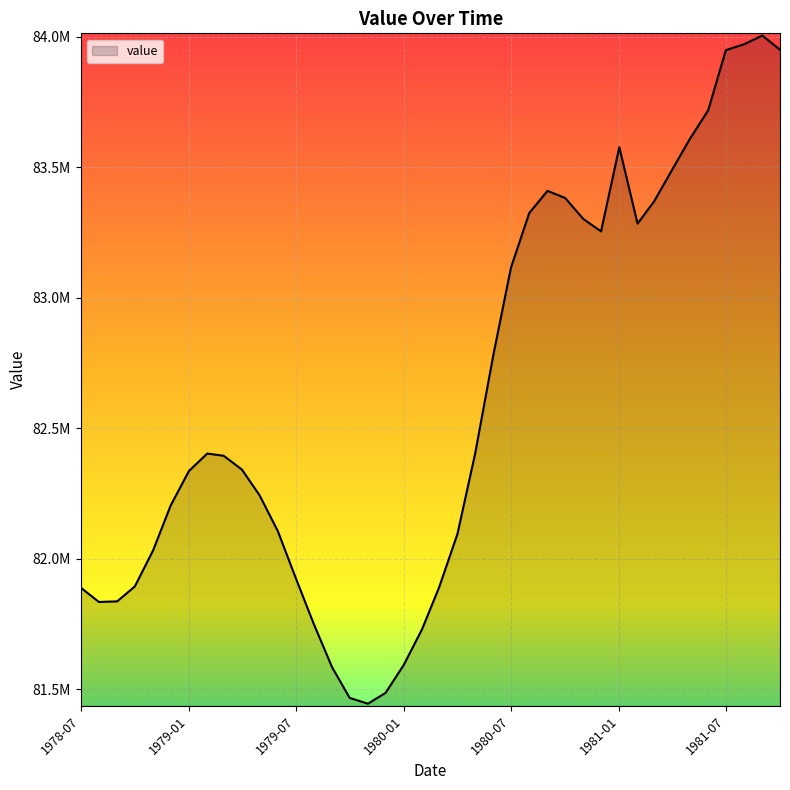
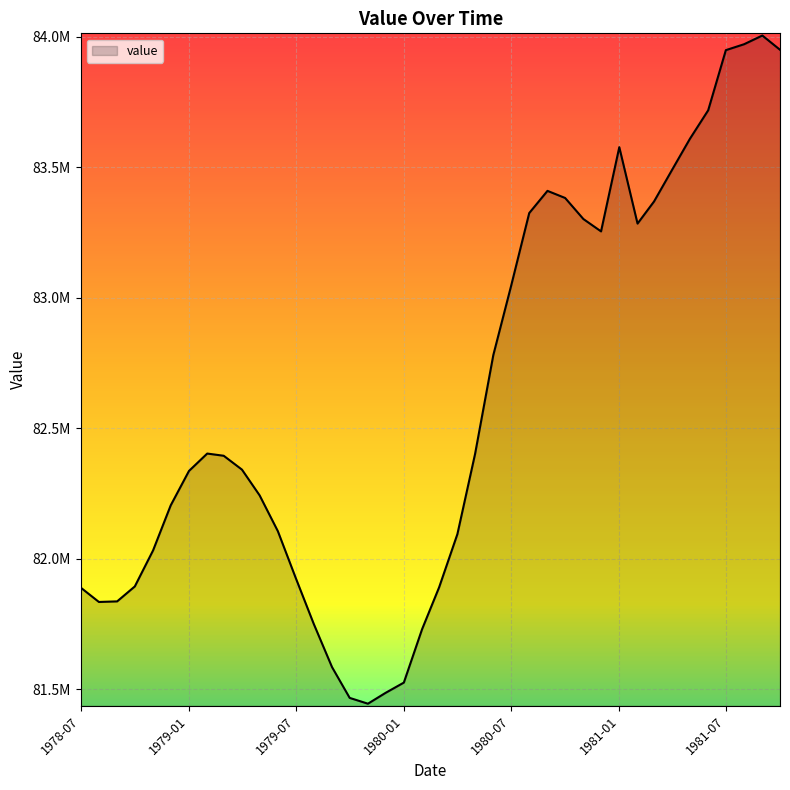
  {
    "1978-07": 81890000,
    "1979-01": 82340000,
    "1979-07": 81930000,
-   "1980-01": 81590000,
-   "1980-07": 83120000,
+   "1980-01": 81530000,
+   "1980-07": 83040000,
    "1981-01": 83580000,
    "1981-07": 83950000
  }
